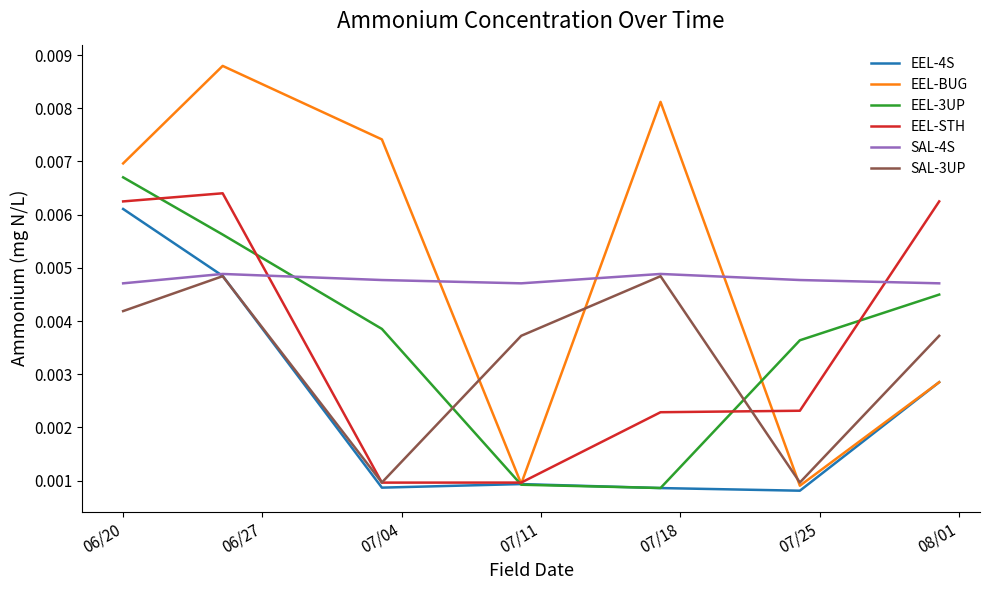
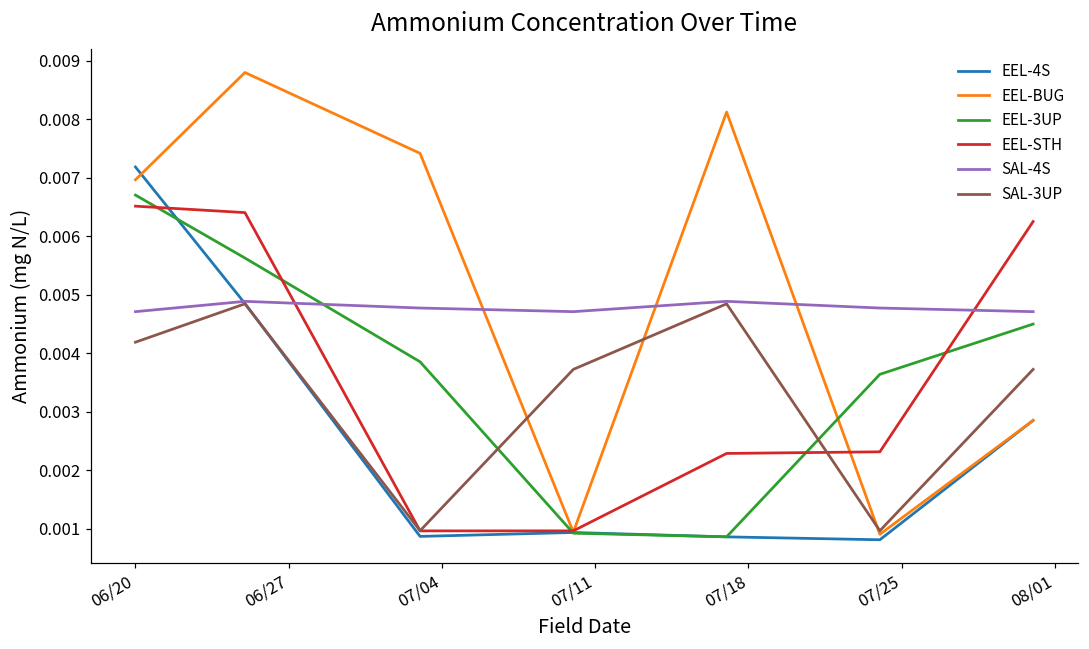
  {
    "EEL-4S": {
-     "06/20": 0.0061
+     "06/20": 0.0072
    },
    "EEL-BUG": {
      "06/20": 0.0070
    },
    "EEL-3UP": {
      "06/20": 0.0067
    },
    "EEL-STH": {
-     "06/20": 0.0062
+     "06/20": 0.0065
    },
    "SAL-4S": {
      "06/20": 0.0047
    },
    "SAL-3UP": {
      "06/20": 0.0042
    }
  }
